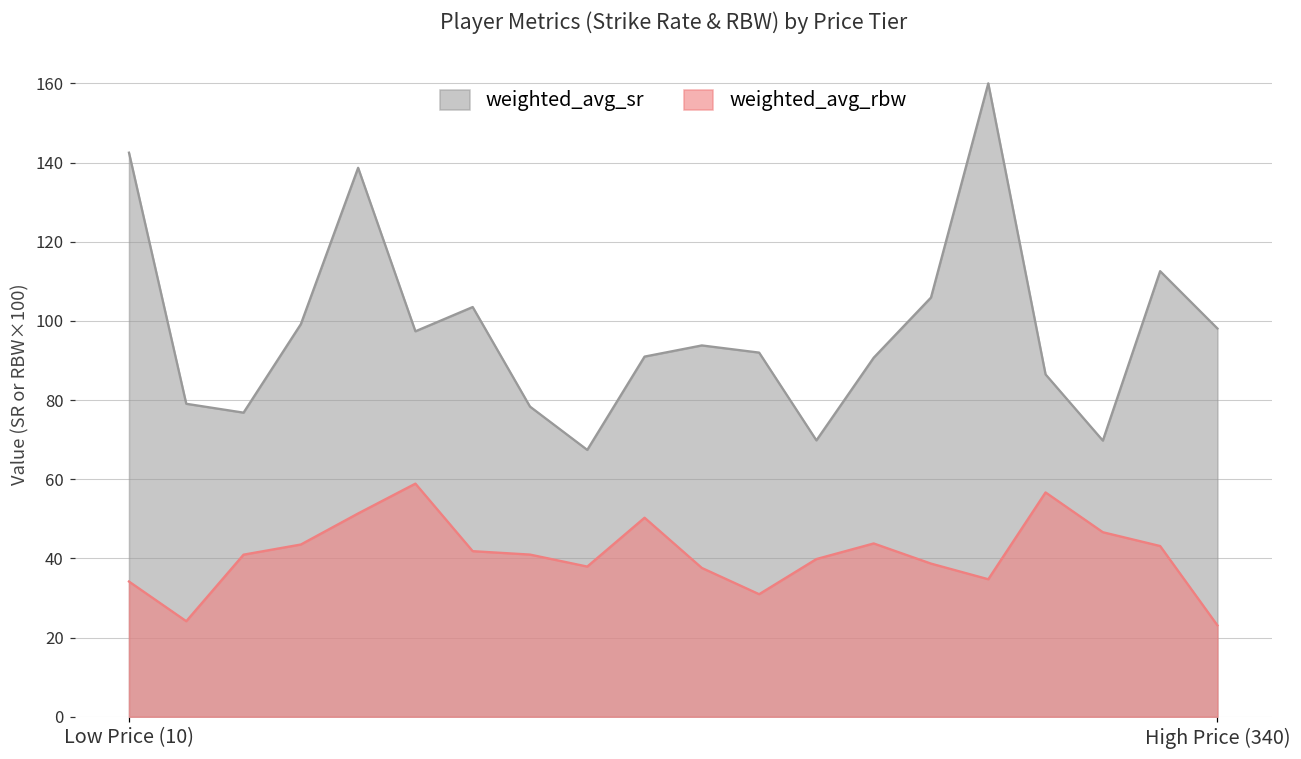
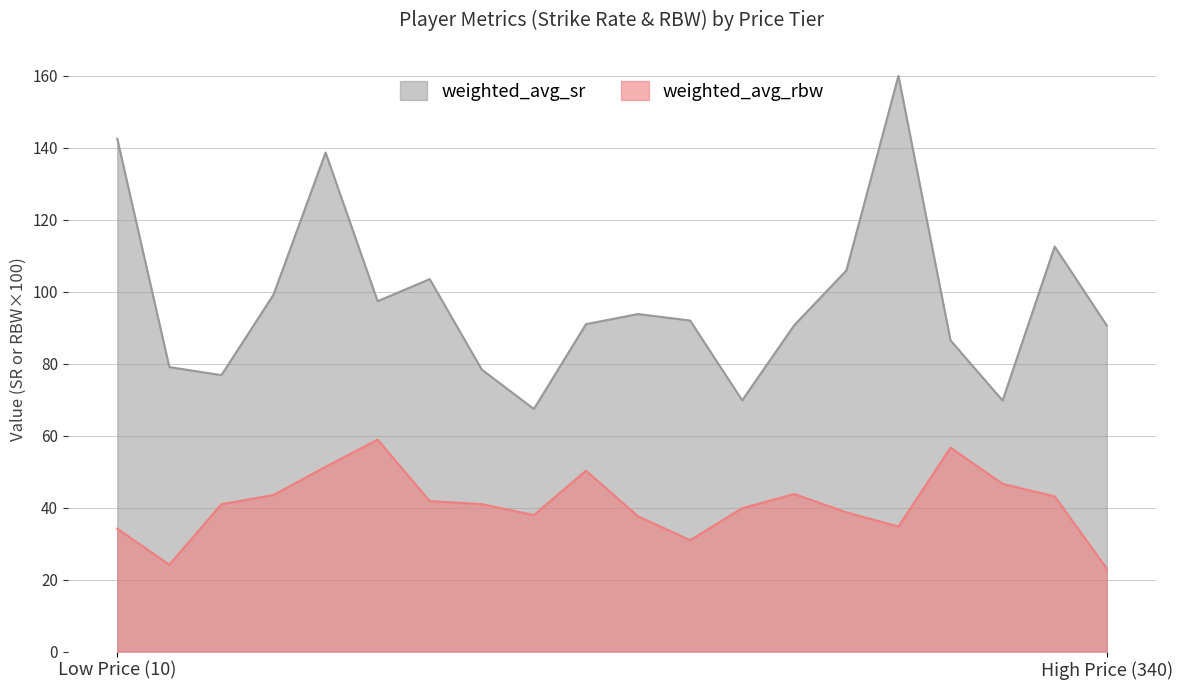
  {
    "weighted_avg_sr": {
      "Low Price (10)": 142,
-     "High Price (340)": 98
+     "High Price (340)": 91
    },
    "weighted_avg_rbw": {
      "Low Price (10)": 34,
      "High Price (340)": 23
    }
  }
